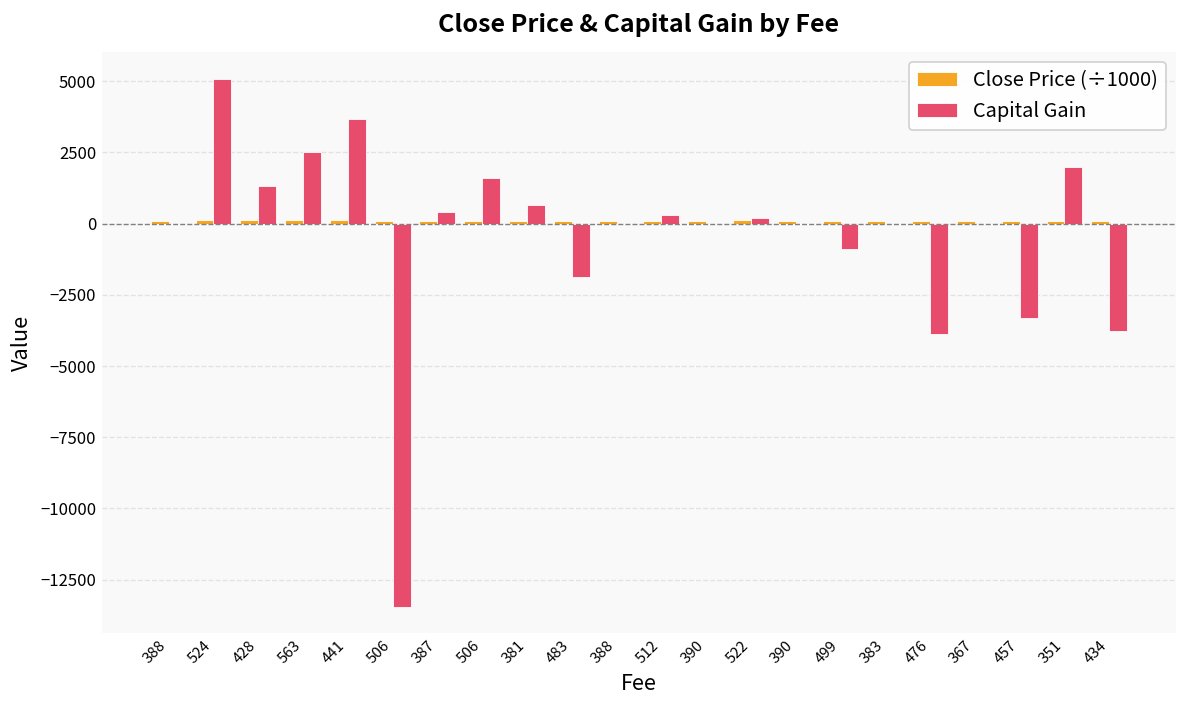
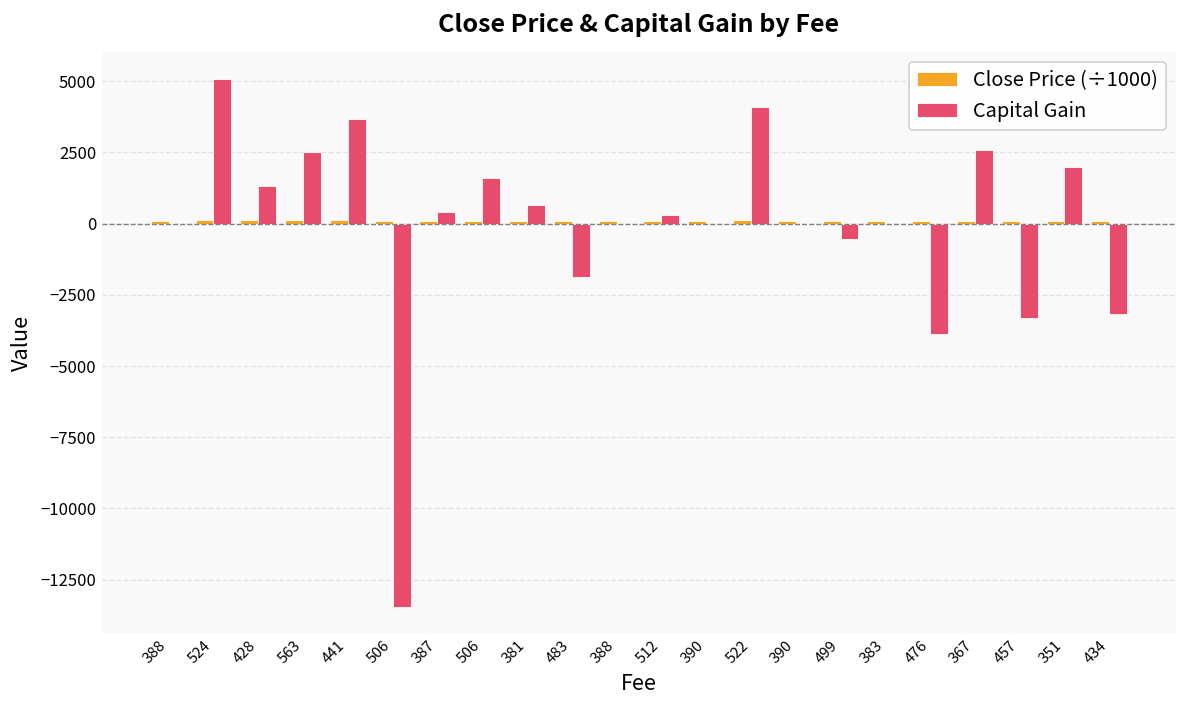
  {
    "Close Price (÷1000)": {
      "524": 100,
      "428": 100,
      "563": 100,
      "441": 100,
      "387": 100,
      "381": 100,
      "512": 100,
      "522": 100,
      "499": 100,
      "383": 100
    },
    "Capital Gain": {
      "524": 5100,
      "428": 1300,
      "563": 2500,
      "441": 3700,
      "387": 400,
      "381": 700,
      "483": -1900,
      "512": 300,
-     "522": 200,
-     "499": -900,
+     "522": 4100,
+     "499": -500,
      "383": 0,
      "476": -3900,
-     "367": 0,
+     "367": 2600,
      "457": -3300,
      "351": 2000,
-     "434": -3800
+     "434": -3200
    }
  }
